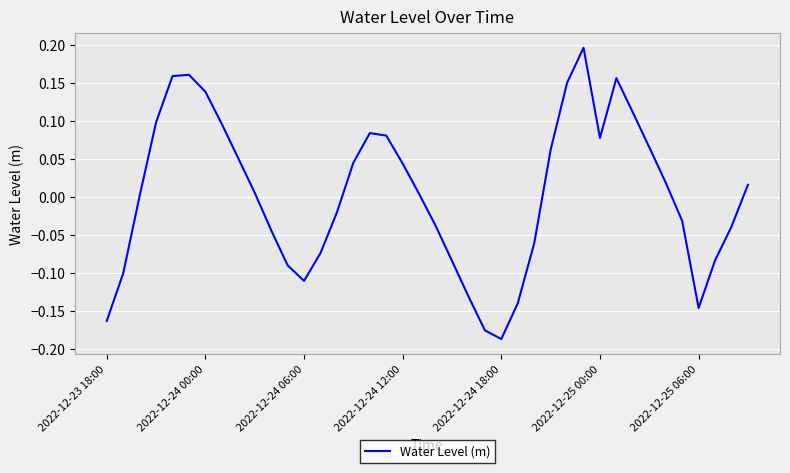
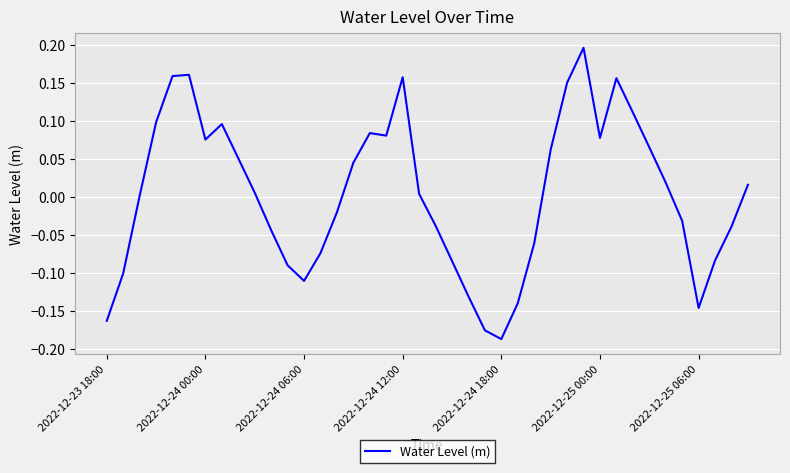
  {
    "2022-12-23 18:00": -0.16,
-   "2022-12-24 00:00": 0.14,
+   "2022-12-24 00:00": 0.08,
    "2022-12-24 06:00": -0.11,
-   "2022-12-24 12:00": 0.04,
+   "2022-12-24 12:00": 0.16,
    "2022-12-24 18:00": -0.19,
    "2022-12-25 00:00": 0.08,
    "2022-12-25 06:00": -0.15
  }
